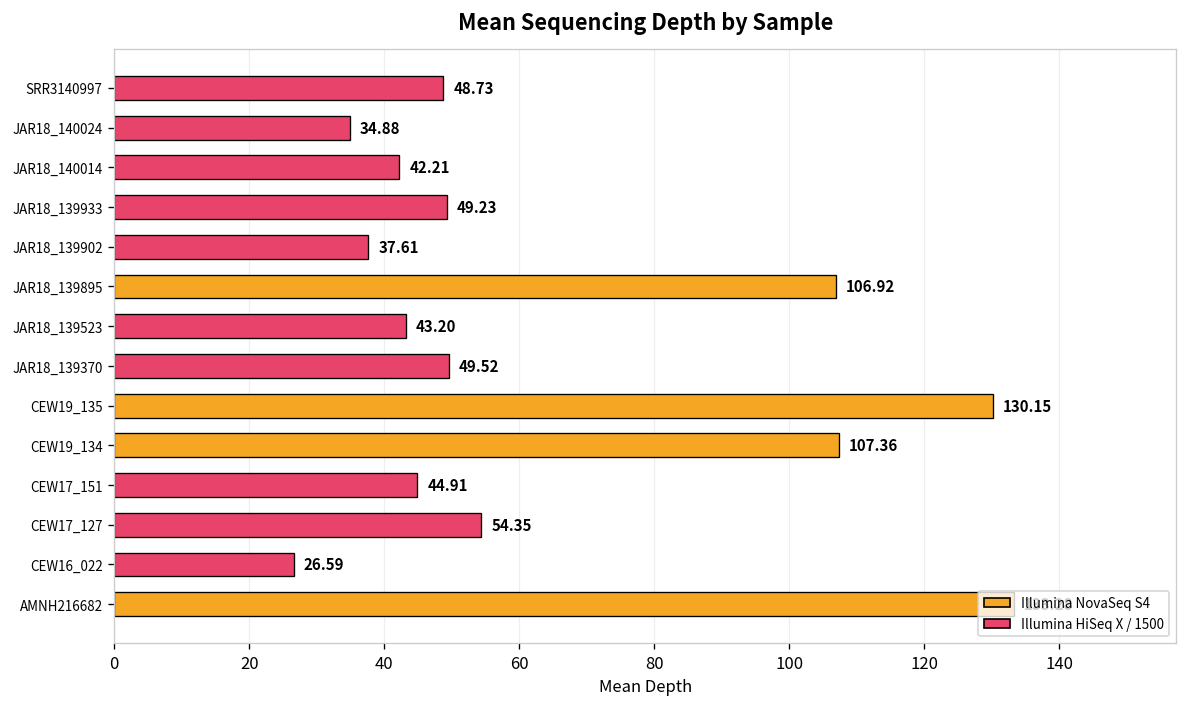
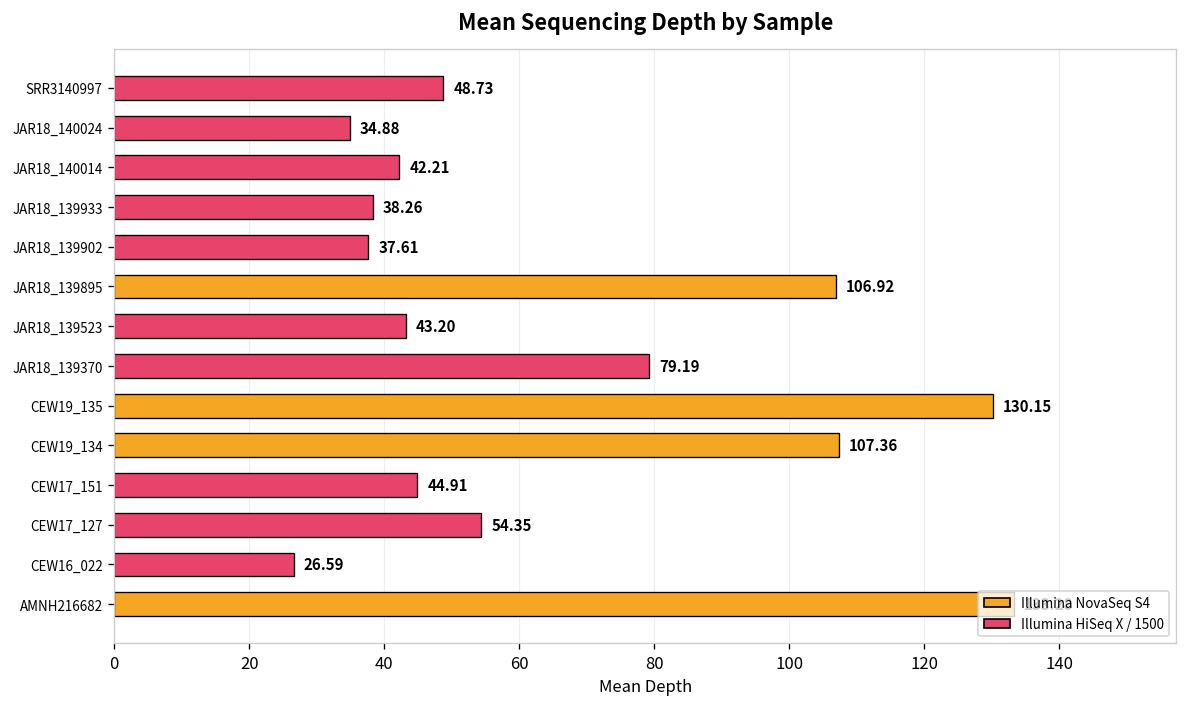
  {
    "SRR3140997": 48.73,
    "JAR18_140024": 34.88,
    "JAR18_140014": 42.21,
-   "JAR18_139933": 49.23,
+   "JAR18_139933": 38.26,
    "JAR18_139902": 37.61,
    "JAR18_139895": 106.92,
    "JAR18_139523": 43.20,
-   "JAR18_139370": 49.52,
+   "JAR18_139370": 79.19,
    "CEW19_135": 130.15,
    "CEW19_134": 107.36,
    "CEW17_151": 44.91,
    "CEW17_127": 54.35,
    "CEW16_022": 26.59
  }
